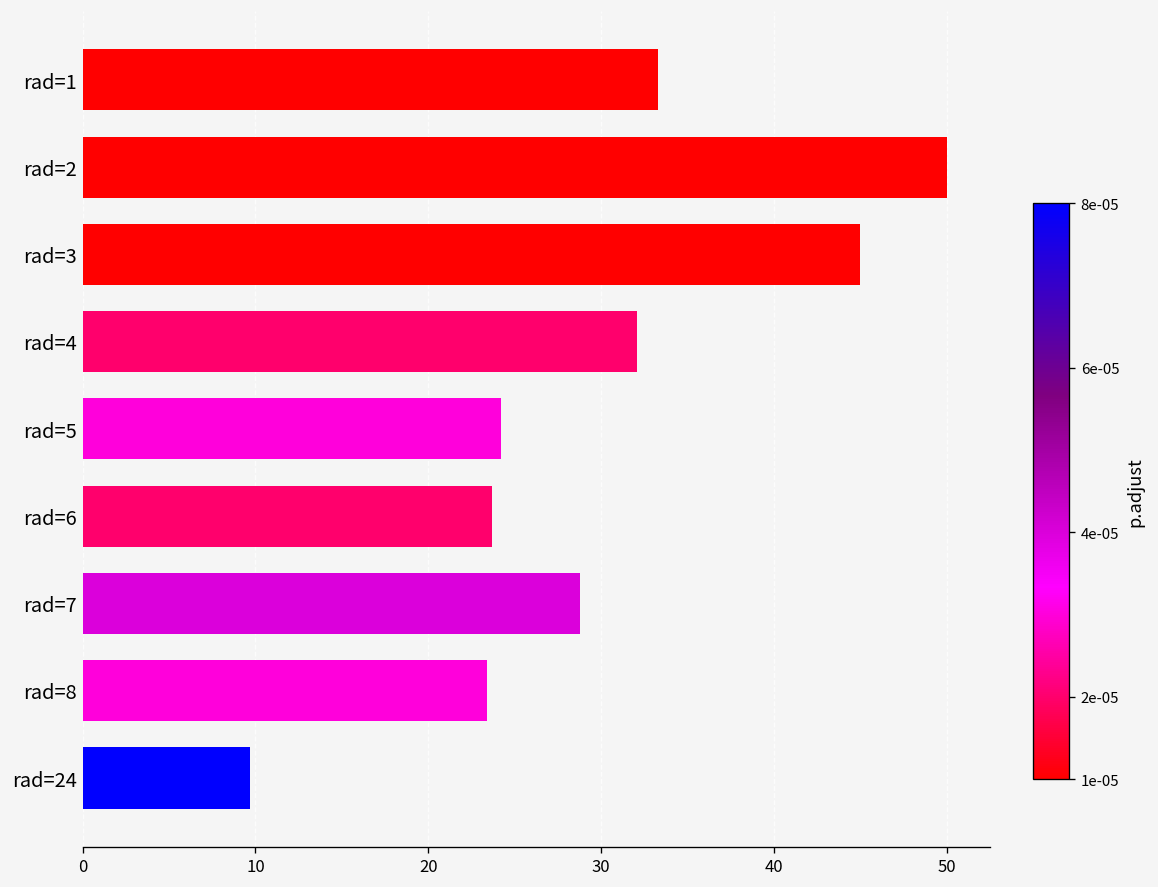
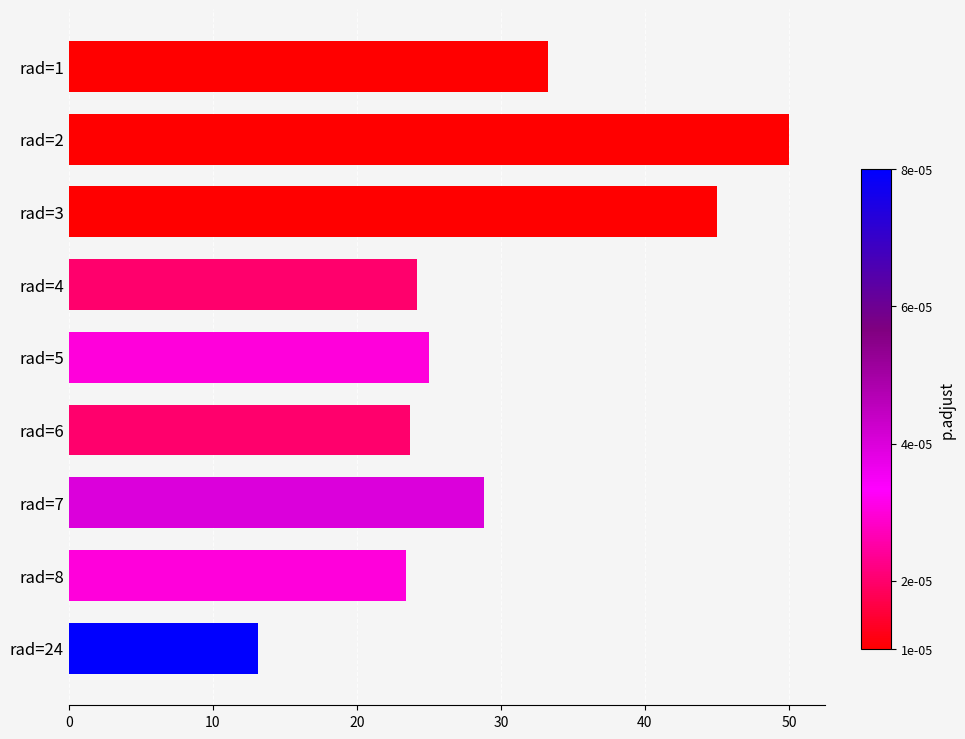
  {
    "rad=1": 33.3,
    "rad=2": 50.0,
    "rad=3": 45.0,
-   "rad=4": 32.1,
-   "rad=5": 24.2,
+   "rad=4": 24.2,
+   "rad=5": 25.0,
    "rad=6": 23.7,
    "rad=7": 28.8,
    "rad=8": 23.4,
-   "rad=24": 9.7
+   "rad=24": 13.1
  }
